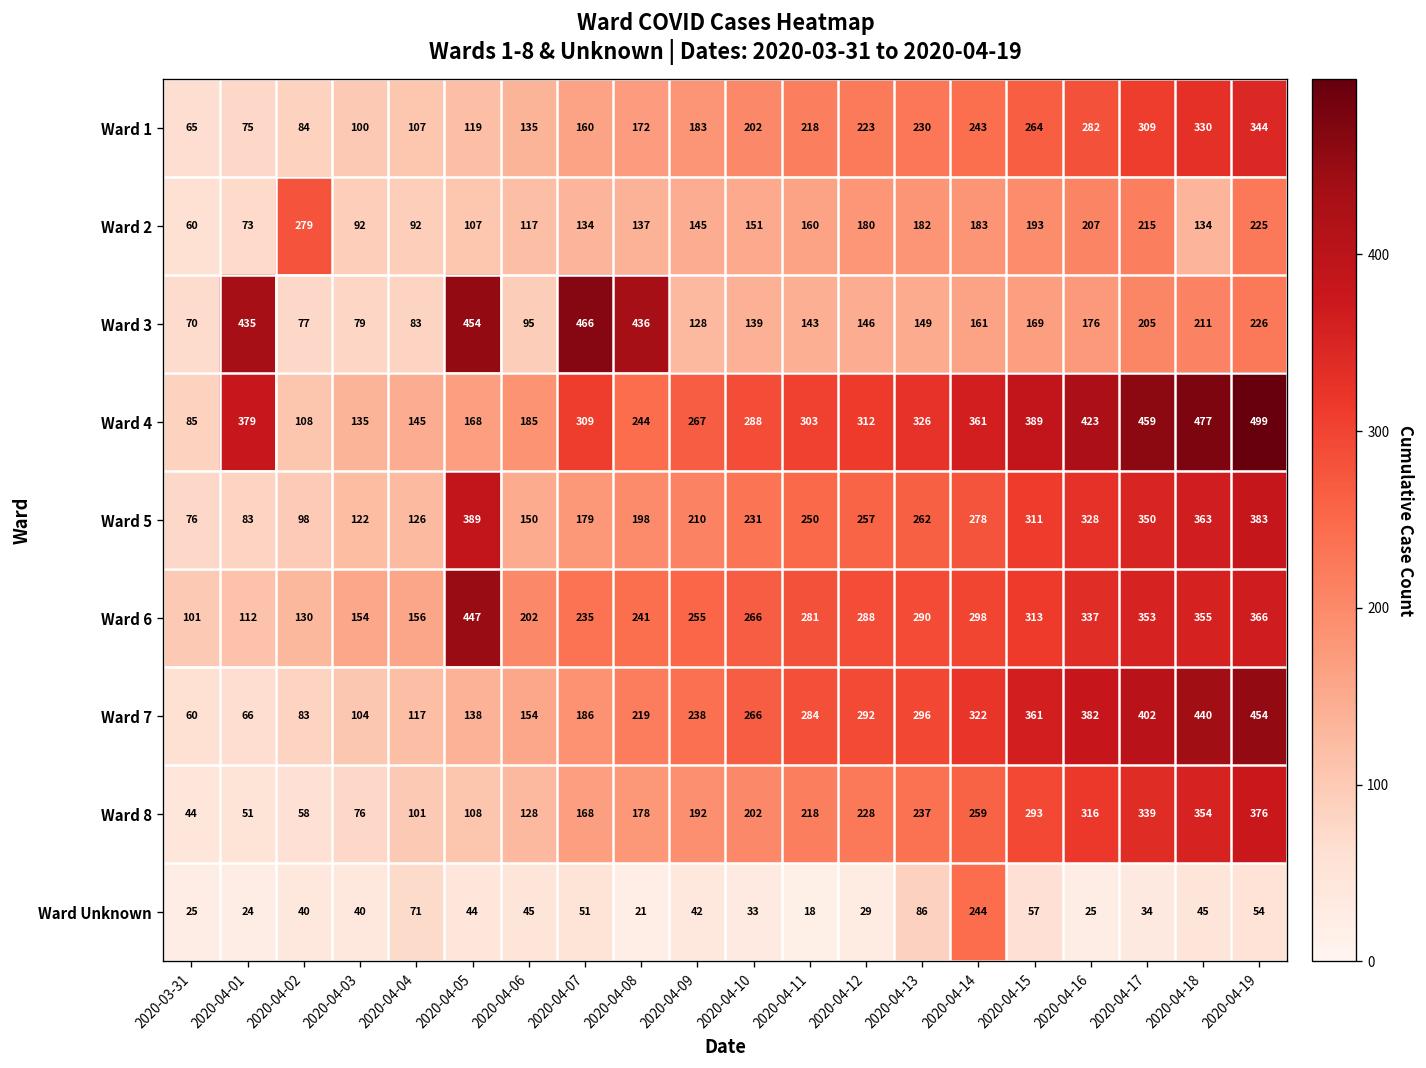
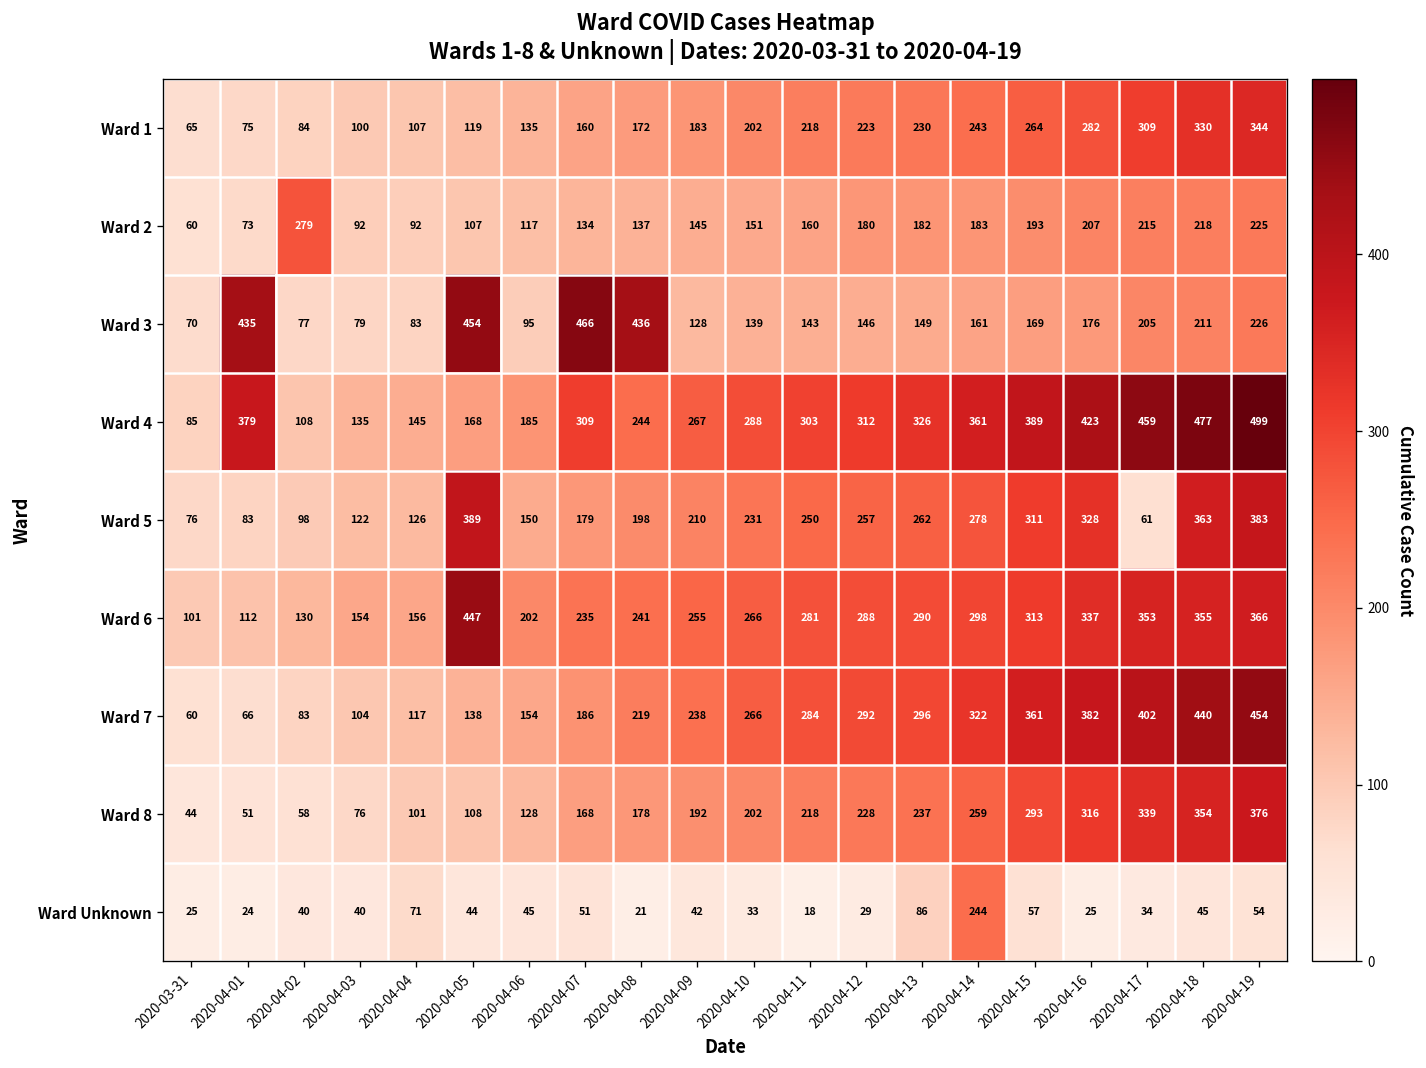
  {
    "Ward 1": {
      "2020-03-31": 65,
      "2020-04-01": 75,
      "2020-04-02": 84,
      "2020-04-03": 100,
      "2020-04-04": 107,
      "2020-04-05": 119,
      "2020-04-06": 135,
      "2020-04-07": 160,
      "2020-04-08": 172,
      "2020-04-09": 183,
      "2020-04-10": 202,
      "2020-04-11": 218,
      "2020-04-12": 223,
      "2020-04-13": 230,
      "2020-04-14": 243,
      "2020-04-15": 264,
      "2020-04-16": 282,
      "2020-04-17": 309,
      "2020-04-18": 330,
      "2020-04-19": 344
    },
    "Ward 2": {
      "2020-03-31": 60,
      "2020-04-01": 73,
      "2020-04-02": 279,
      "2020-04-03": 92,
      "2020-04-04": 92,
      "2020-04-05": 107,
      "2020-04-06": 117,
      "2020-04-07": 134,
      "2020-04-08": 137,
      "2020-04-09": 145,
      "2020-04-10": 151,
      "2020-04-11": 160,
      "2020-04-12": 180,
      "2020-04-13": 182,
      "2020-04-14": 183,
      "2020-04-15": 193,
      "2020-04-16": 207,
      "2020-04-17": 215,
-     "2020-04-18": 134,
+     "2020-04-18": 218,
      "2020-04-19": 225
    },
    "Ward 3": {
      "2020-03-31": 70,
      "2020-04-01": 435,
      "2020-04-02": 77,
      "2020-04-03": 79,
      "2020-04-04": 83,
      "2020-04-05": 454,
      "2020-04-06": 95,
      "2020-04-07": 466,
      "2020-04-08": 436,
      "2020-04-09": 128,
      "2020-04-10": 139,
      "2020-04-11": 143,
      "2020-04-12": 146,
      "2020-04-13": 149,
      "2020-04-14": 161,
      "2020-04-15": 169,
      "2020-04-16": 176,
      "2020-04-17": 205,
      "2020-04-18": 211,
      "2020-04-19": 226
    },
    "Ward 4": {
      "2020-03-31": 85,
      "2020-04-01": 379,
      "2020-04-02": 108,
      "2020-04-03": 135,
      "2020-04-04": 145,
      "2020-04-05": 168,
      "2020-04-06": 185,
      "2020-04-07": 309,
      "2020-04-08": 244,
      "2020-04-09": 267,
      "2020-04-10": 288,
      "2020-04-11": 303,
      "2020-04-12": 312,
      "2020-04-13": 326,
      "2020-04-14": 361,
      "2020-04-15": 389,
      "2020-04-16": 423,
      "2020-04-17": 459,
      "2020-04-18": 477,
      "2020-04-19": 499
    },
    "Ward 5": {
      "2020-03-31": 76,
      "2020-04-01": 83,
      "2020-04-02": 98,
      "2020-04-03": 122,
      "2020-04-04": 126,
      "2020-04-05": 389,
      "2020-04-06": 150,
      "2020-04-07": 179,
      "2020-04-08": 198,
      "2020-04-09": 210,
      "2020-04-10": 231,
      "2020-04-11": 250,
      "2020-04-12": 257,
      "2020-04-13": 262,
      "2020-04-14": 278,
      "2020-04-15": 311,
      "2020-04-16": 328,
-     "2020-04-17": 350,
+     "2020-04-17": 61,
      "2020-04-18": 363,
      "2020-04-19": 383
    },
    "Ward 6": {
      "2020-03-31": 101,
      "2020-04-01": 112,
      "2020-04-02": 130,
      "2020-04-03": 154,
      "2020-04-04": 156,
      "2020-04-05": 447,
      "2020-04-06": 202,
      "2020-04-07": 235,
      "2020-04-08": 241,
      "2020-04-09": 255,
      "2020-04-10": 266,
      "2020-04-11": 281,
      "2020-04-12": 288,
      "2020-04-13": 290,
      "2020-04-14": 298,
      "2020-04-15": 313,
      "2020-04-16": 337,
      "2020-04-17": 353,
      "2020-04-18": 355,
      "2020-04-19": 366
    },
    "Ward 7": {
      "2020-03-31": 60,
      "2020-04-01": 66,
      "2020-04-02": 83,
      "2020-04-03": 104,
      "2020-04-04": 117,
      "2020-04-05": 138,
      "2020-04-06": 154,
      "2020-04-07": 186,
      "2020-04-08": 219,
      "2020-04-09": 238,
      "2020-04-10": 266,
      "2020-04-11": 284,
      "2020-04-12": 292,
      "2020-04-13": 296,
      "2020-04-14": 322,
      "2020-04-15": 361,
      "2020-04-16": 382,
      "2020-04-17": 402,
      "2020-04-18": 440,
      "2020-04-19": 454
    },
    "Ward 8": {
      "2020-03-31": 44,
      "2020-04-01": 51,
      "2020-04-02": 58,
      "2020-04-03": 76,
      "2020-04-04": 101,
      "2020-04-05": 108,
      "2020-04-06": 128,
      "2020-04-07": 168,
      "2020-04-08": 178,
      "2020-04-09": 192,
      "2020-04-10": 202,
      "2020-04-11": 218,
      "2020-04-12": 228,
      "2020-04-13": 237,
      "2020-04-14": 259,
      "2020-04-15": 293,
      "2020-04-16": 316,
      "2020-04-17": 339,
      "2020-04-18": 354,
      "2020-04-19": 376
    },
    "Ward Unknown": {
      "2020-03-31": 25,
      "2020-04-01": 24,
      "2020-04-02": 40,
      "2020-04-03": 40,
      "2020-04-04": 71,
      "2020-04-05": 44,
      "2020-04-06": 45,
      "2020-04-07": 51,
      "2020-04-08": 21,
      "2020-04-09": 42,
      "2020-04-10": 33,
      "2020-04-11": 18,
      "2020-04-12": 29,
      "2020-04-13": 86,
      "2020-04-14": 244,
      "2020-04-15": 57,
      "2020-04-16": 25,
      "2020-04-17": 34,
      "2020-04-18": 45,
      "2020-04-19": 54
    }
  }
